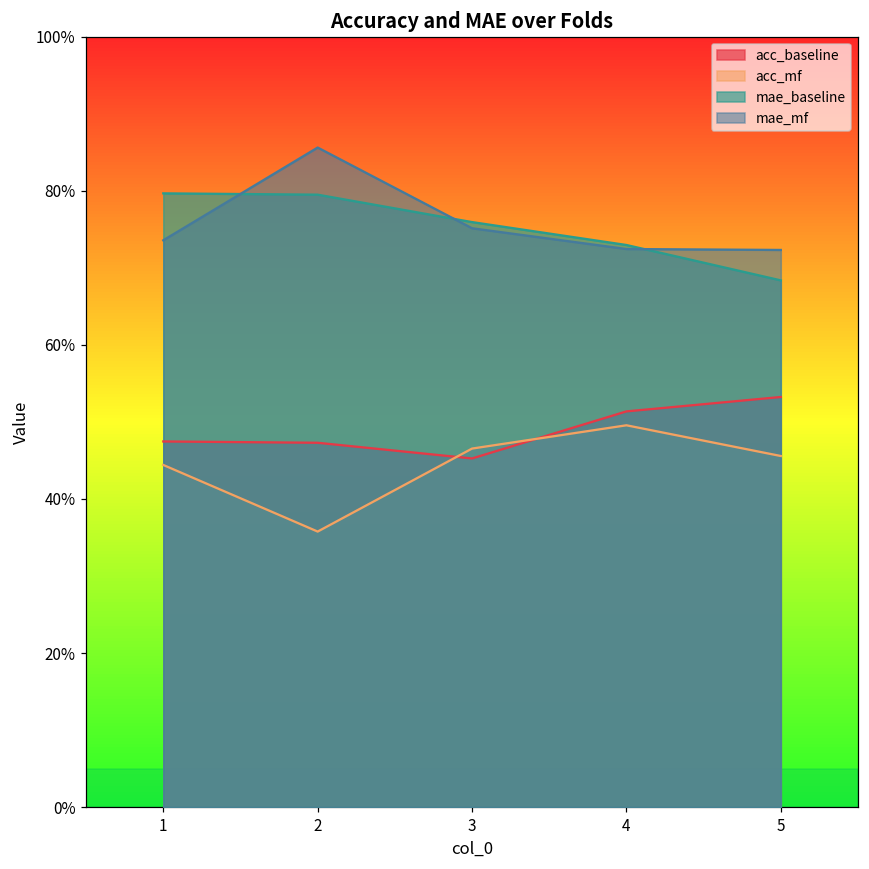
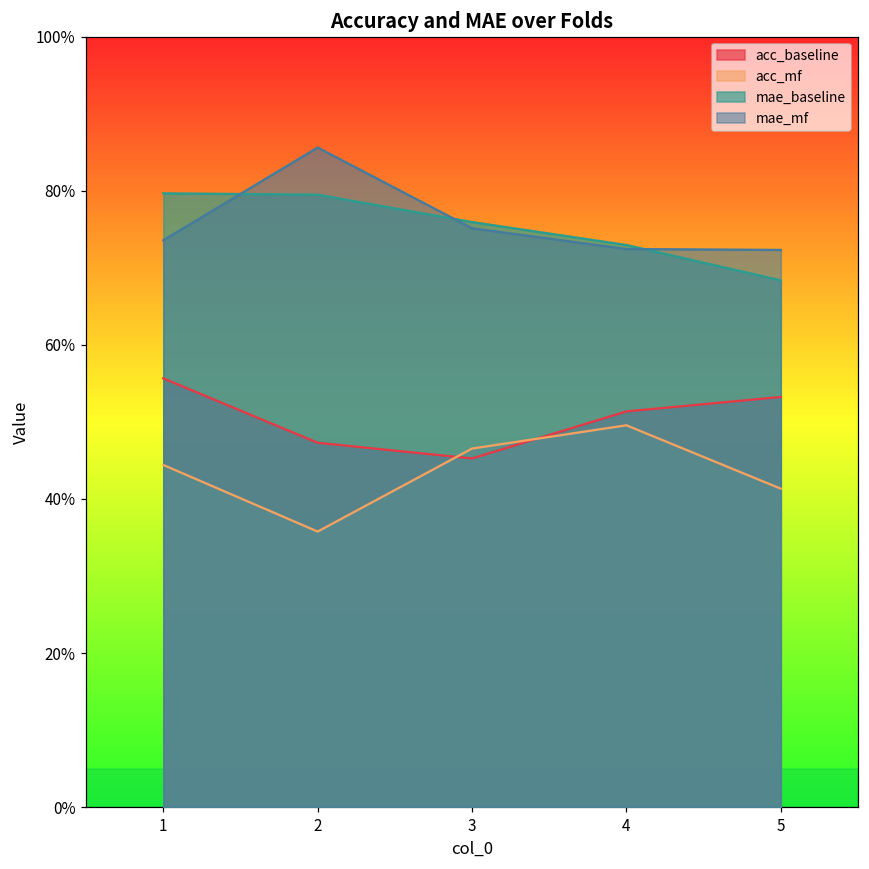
  {
    "acc_baseline": {
-     "1": "47%",
+     "1": "56%",
      "2": "47%",
      "3": "45%",
      "4": "51%",
      "5": "53%"
    },
    "acc_mf": {
      "1": "44%",
      "2": "36%",
      "3": "47%",
      "4": "50%",
-     "5": "46%"
+     "5": "41%"
    }
  }
